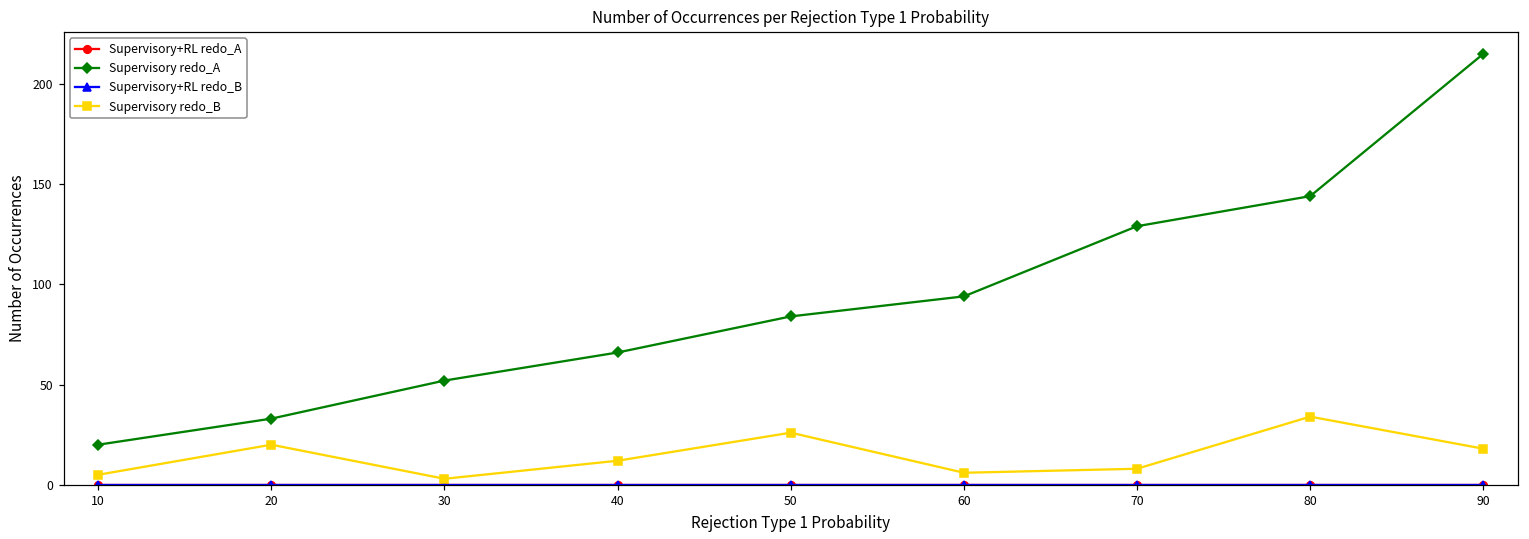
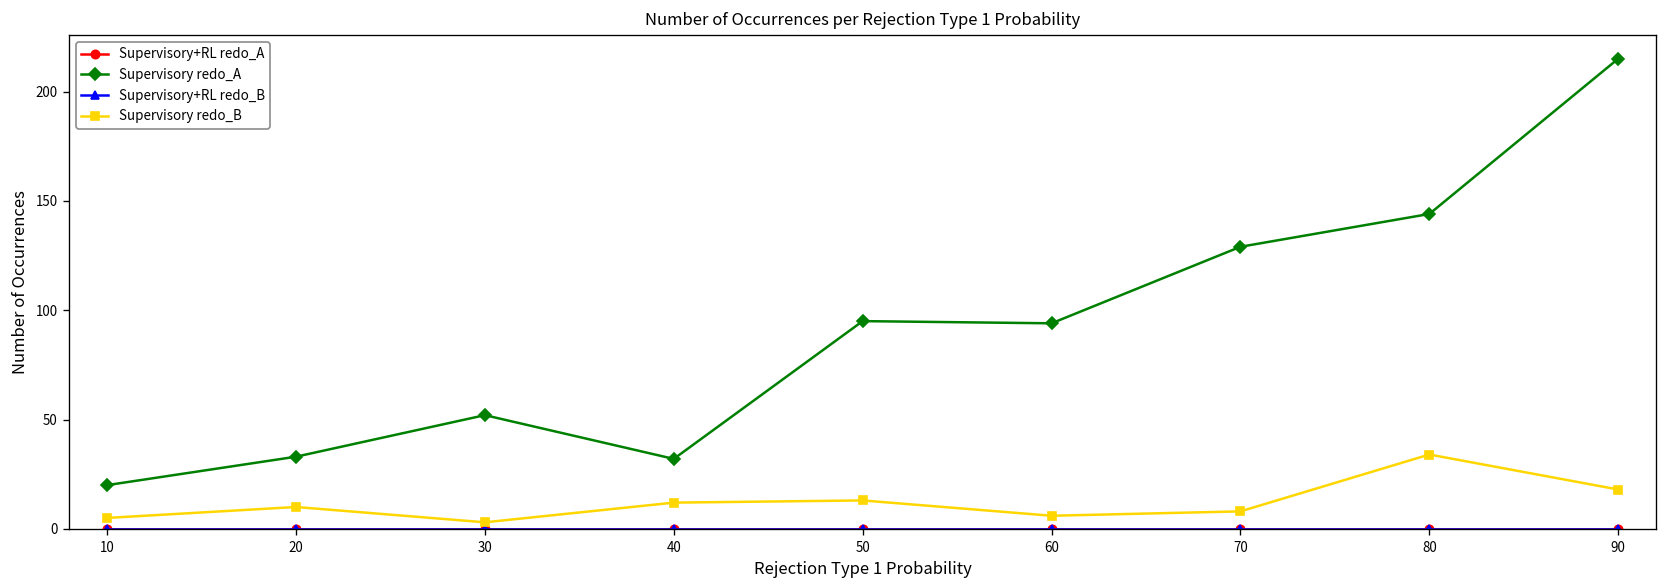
  {
    "Supervisory+RL redo_B": {
      "10": 0,
      "20": 0,
      "30": 0,
      "40": 0,
      "50": 0,
      "60": 0,
      "70": 0,
      "80": 0,
      "90": 0
    },
    "Supervisory redo_A": {
      "10": 20,
      "20": 33,
      "30": 52,
-     "40": 66,
-     "50": 84,
+     "40": 32,
+     "50": 95,
      "60": 94,
      "70": 129,
      "80": 144,
      "90": 215
    },
    "Supervisory redo_B": {
      "10": 5,
-     "20": 20,
+     "20": 10,
      "30": 3,
      "40": 12,
-     "50": 26,
+     "50": 13,
      "60": 6,
      "70": 8,
      "80": 34,
      "90": 18
    }
  }
